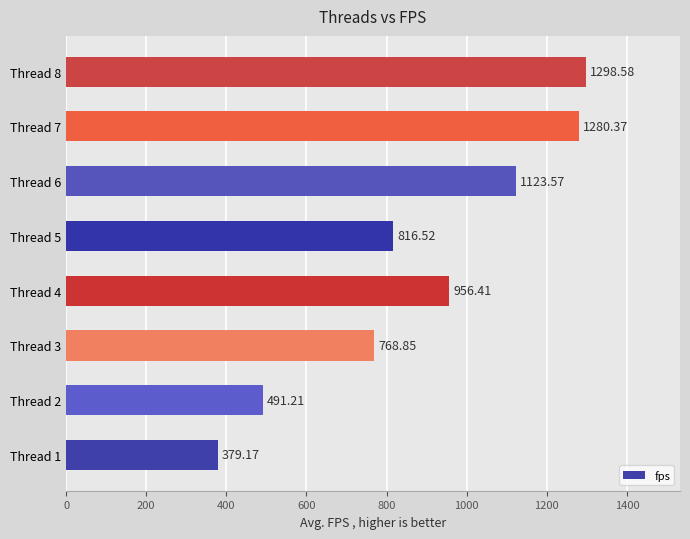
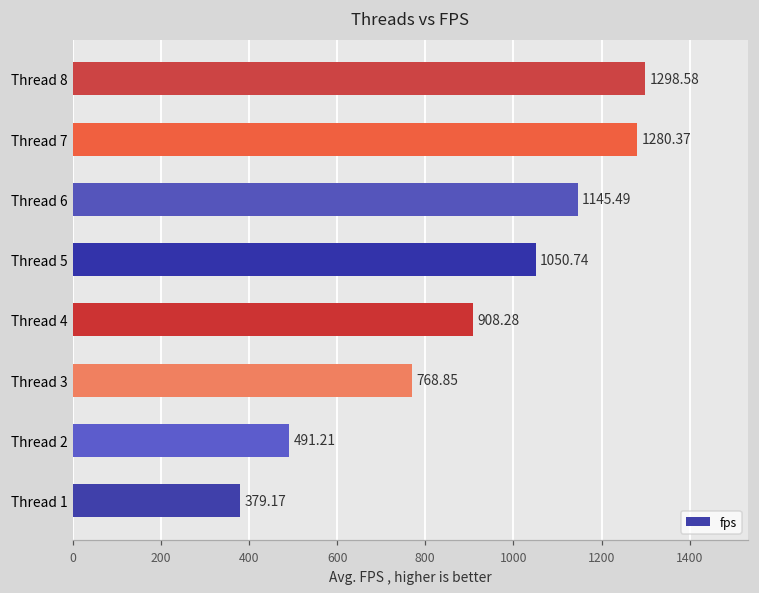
  {
    "Thread 8": 1298.58,
    "Thread 7": 1280.37,
-   "Thread 6": 1123.57,
-   "Thread 5": 816.52,
-   "Thread 4": 956.41,
+   "Thread 6": 1145.49,
+   "Thread 5": 1050.74,
+   "Thread 4": 908.28,
    "Thread 3": 768.85,
    "Thread 2": 491.21,
    "Thread 1": 379.17
  }
